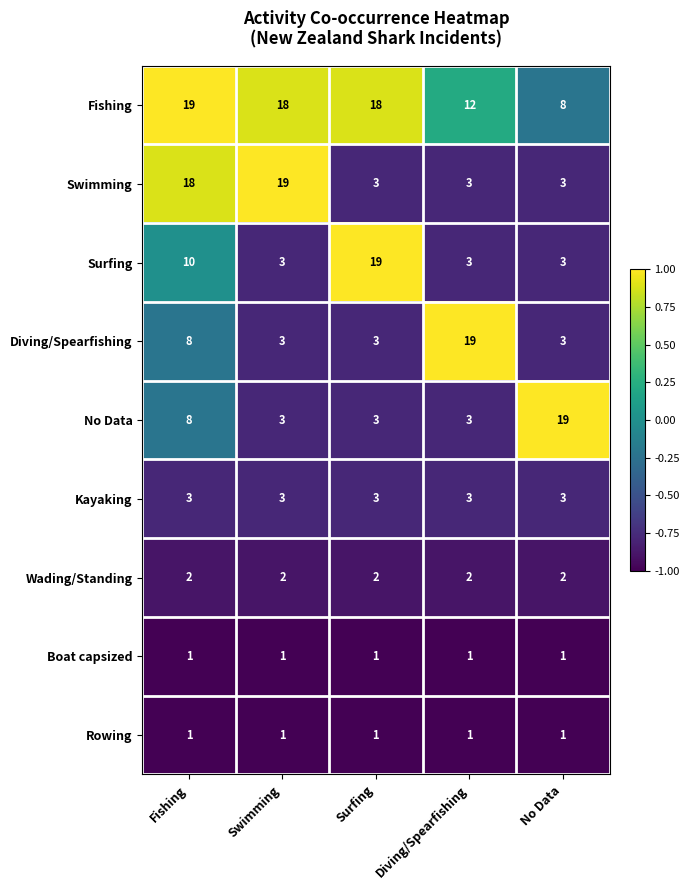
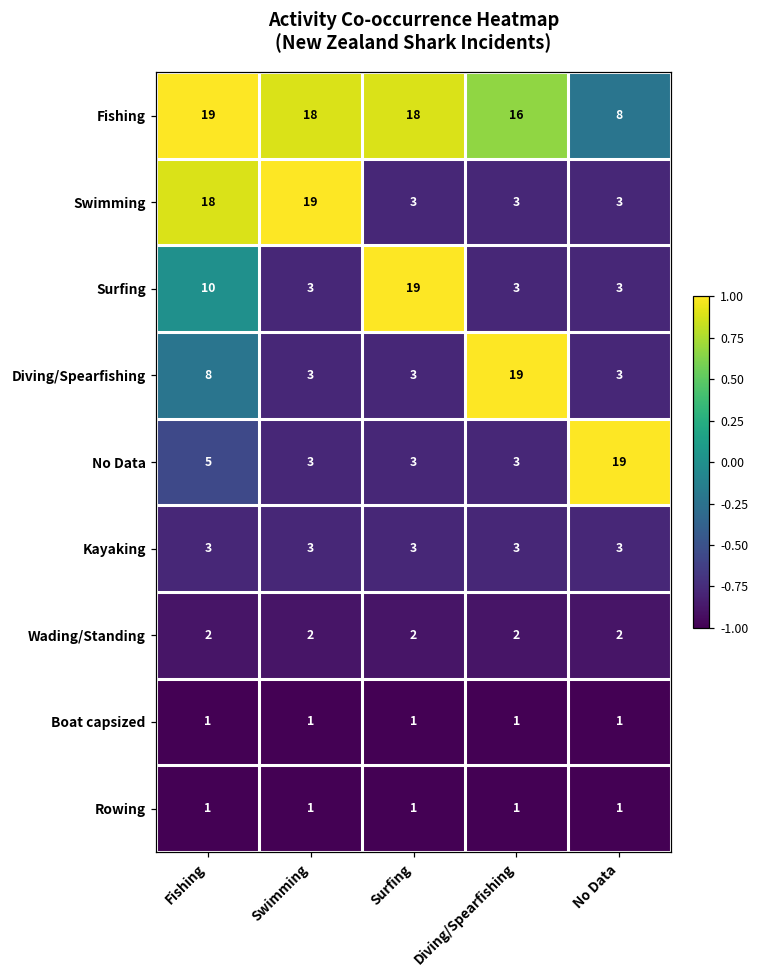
  {
    "Fishing": {
      "Fishing": 19,
      "Swimming": 18,
      "Surfing": 18,
-     "Diving/Spearfishing": 12,
+     "Diving/Spearfishing": 16,
      "No Data": 8
    },
    "Swimming": {
      "Fishing": 18,
      "Swimming": 19,
      "Surfing": 3,
      "Diving/Spearfishing": 3,
      "No Data": 3
    },
    "Surfing": {
      "Fishing": 10,
      "Swimming": 3,
      "Surfing": 19,
      "Diving/Spearfishing": 3,
      "No Data": 3
    },
    "Diving/Spearfishing": {
      "Fishing": 8,
      "Swimming": 3,
      "Surfing": 3,
      "Diving/Spearfishing": 19,
      "No Data": 3
    },
    "No Data": {
-     "Fishing": 8,
+     "Fishing": 5,
      "Swimming": 3,
      "Surfing": 3,
      "Diving/Spearfishing": 3,
      "No Data": 19
    },
    "Kayaking": {
      "Fishing": 3,
      "Swimming": 3,
      "Surfing": 3,
      "Diving/Spearfishing": 3,
      "No Data": 3
    },
    "Wading/Standing": {
      "Fishing": 2,
      "Swimming": 2,
      "Surfing": 2,
      "Diving/Spearfishing": 2,
      "No Data": 2
    },
    "Boat capsized": {
      "Fishing": 1,
      "Swimming": 1,
      "Surfing": 1,
      "Diving/Spearfishing": 1,
      "No Data": 1
    },
    "Rowing": {
      "Fishing": 1,
      "Swimming": 1,
      "Surfing": 1,
      "Diving/Spearfishing": 1,
      "No Data": 1
    }
  }
